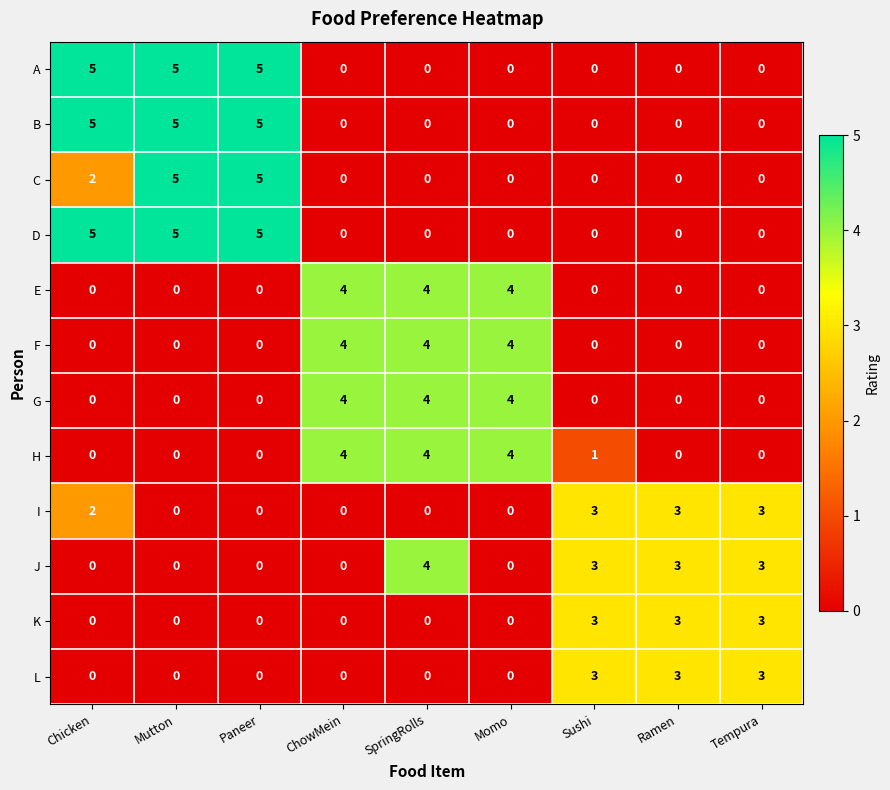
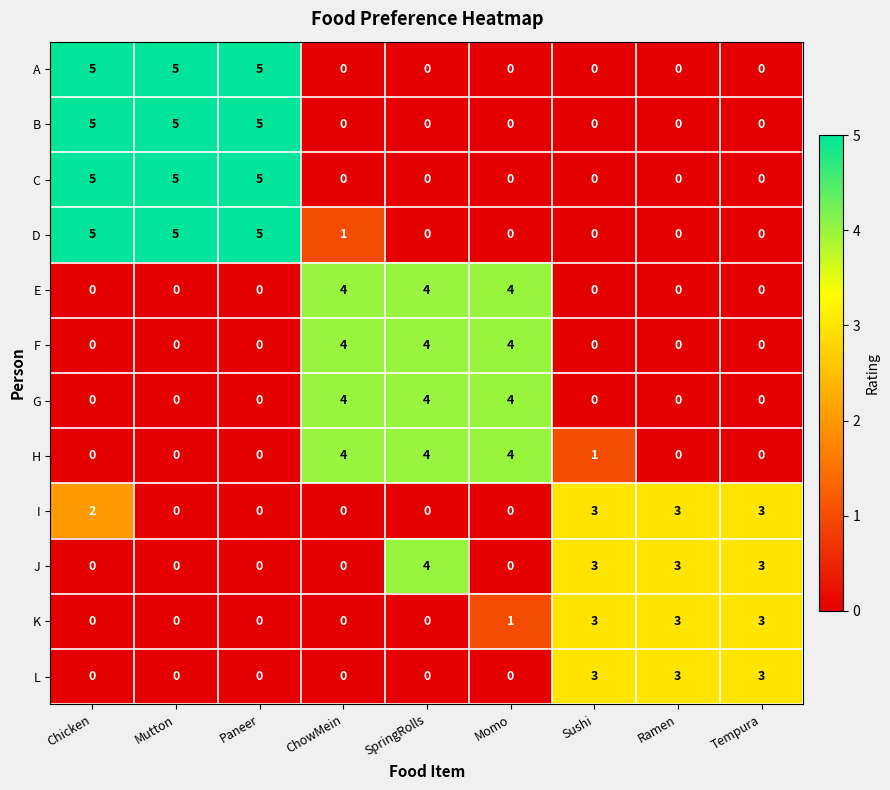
  {
    "A": {
      "Chicken": 5,
      "Mutton": 5,
      "Paneer": 5,
      "ChowMein": 0,
      "SpringRolls": 0,
      "Momo": 0,
      "Sushi": 0,
      "Ramen": 0,
      "Tempura": 0
    },
    "B": {
      "Chicken": 5,
      "Mutton": 5,
      "Paneer": 5,
      "ChowMein": 0,
      "SpringRolls": 0,
      "Momo": 0,
      "Sushi": 0,
      "Ramen": 0,
      "Tempura": 0
    },
    "C": {
-     "Chicken": 2,
+     "Chicken": 5,
      "Mutton": 5,
      "Paneer": 5,
      "ChowMein": 0,
      "SpringRolls": 0,
      "Momo": 0,
      "Sushi": 0,
      "Ramen": 0,
      "Tempura": 0
    },
    "D": {
      "Chicken": 5,
      "Mutton": 5,
      "Paneer": 5,
-     "ChowMein": 0,
+     "ChowMein": 1,
      "SpringRolls": 0,
      "Momo": 0,
      "Sushi": 0,
      "Ramen": 0,
      "Tempura": 0
    },
    "E": {
      "Chicken": 0,
      "Mutton": 0,
      "Paneer": 0,
      "ChowMein": 4,
      "SpringRolls": 4,
      "Momo": 4,
      "Sushi": 0,
      "Ramen": 0,
      "Tempura": 0
    },
    "F": {
      "Chicken": 0,
      "Mutton": 0,
      "Paneer": 0,
      "ChowMein": 4,
      "SpringRolls": 4,
      "Momo": 4,
      "Sushi": 0,
      "Ramen": 0,
      "Tempura": 0
    },
    "G": {
      "Chicken": 0,
      "Mutton": 0,
      "Paneer": 0,
      "ChowMein": 4,
      "SpringRolls": 4,
      "Momo": 4,
      "Sushi": 0,
      "Ramen": 0,
      "Tempura": 0
    },
    "H": {
      "Chicken": 0,
      "Mutton": 0,
      "Paneer": 0,
      "ChowMein": 4,
      "SpringRolls": 4,
      "Momo": 4,
      "Sushi": 1,
      "Ramen": 0,
      "Tempura": 0
    },
    "I": {
      "Chicken": 2,
      "Mutton": 0,
      "Paneer": 0,
      "ChowMein": 0,
      "SpringRolls": 0,
      "Momo": 0,
      "Sushi": 3,
      "Ramen": 3,
      "Tempura": 3
    },
    "J": {
      "Chicken": 0,
      "Mutton": 0,
      "Paneer": 0,
      "ChowMein": 0,
      "SpringRolls": 4,
      "Momo": 0,
      "Sushi": 3,
      "Ramen": 3,
      "Tempura": 3
    },
    "K": {
      "Chicken": 0,
      "Mutton": 0,
      "Paneer": 0,
      "ChowMein": 0,
      "SpringRolls": 0,
-     "Momo": 0,
+     "Momo": 1,
      "Sushi": 3,
      "Ramen": 3,
      "Tempura": 3
    },
    "L": {
      "Chicken": 0,
      "Mutton": 0,
      "Paneer": 0,
      "ChowMein": 0,
      "SpringRolls": 0,
      "Momo": 0,
      "Sushi": 3,
      "Ramen": 3,
      "Tempura": 3
    }
  }
